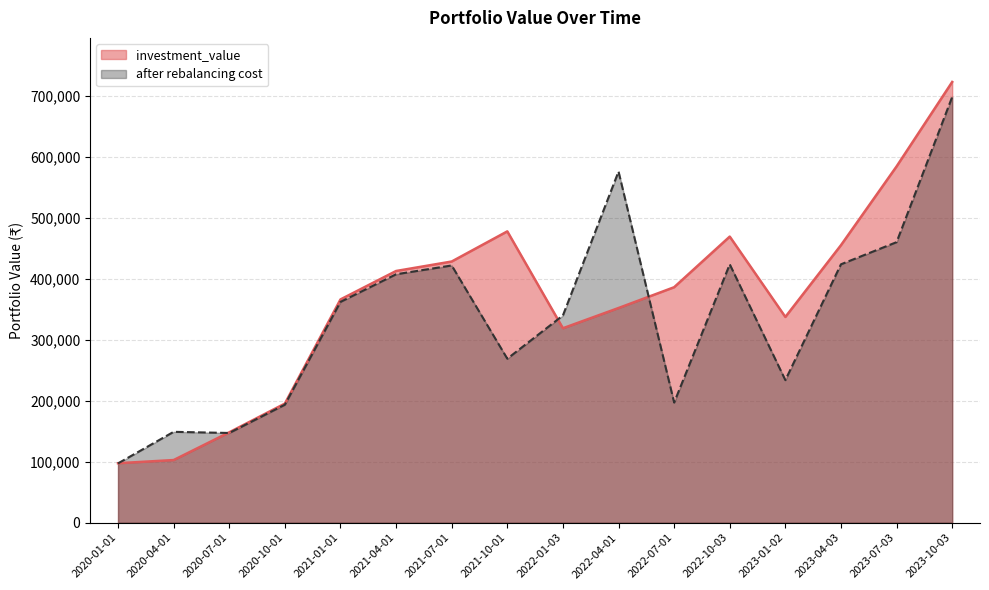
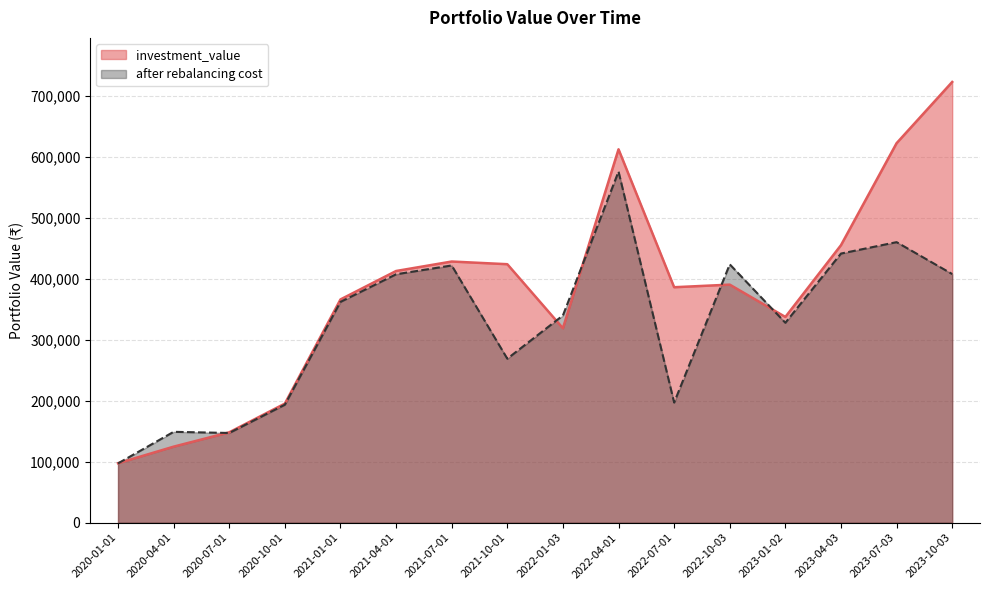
  {
    "investment_value": {
-     "2020-04-01": "100,000",
+     "2020-04-01": "120,000",
      "2021-04-01": "410,000",
      "2021-07-01": "430,000",
-     "2021-10-01": "480,000",
+     "2021-10-01": "420,000",
      "2022-01-03": "320,000",
-     "2022-04-01": "350,000",
+     "2022-04-01": "610,000",
      "2022-07-01": "390,000",
-     "2022-10-03": "470,000",
+     "2022-10-03": "390,000",
      "2023-01-02": "340,000",
      "2023-04-03": "450,000",
-     "2023-07-03": "580,000",
+     "2023-07-03": "620,000",
      "2023-10-03": "720,000"
    },
    "after rebalancing cost": {
      "2020-04-01": "150,000",
      "2021-04-01": "410,000",
      "2021-07-01": "420,000",
      "2021-10-01": "270,000",
      "2022-01-03": "340,000",
      "2022-04-01": "580,000",
      "2022-07-01": "200,000",
      "2022-10-03": "420,000",
-     "2023-01-02": "230,000",
-     "2023-04-03": "420,000",
+     "2023-01-02": "330,000",
+     "2023-04-03": "440,000",
      "2023-07-03": "460,000",
-     "2023-10-03": "700,000"
+     "2023-10-03": "410,000"
    }
  }
